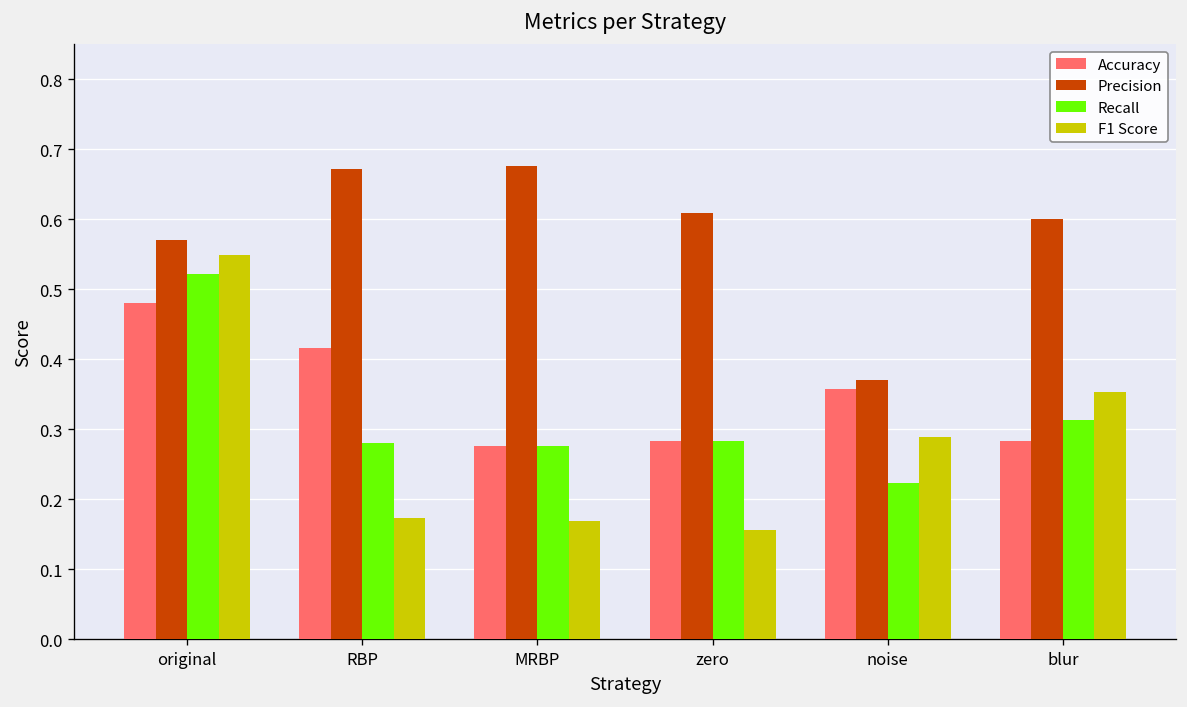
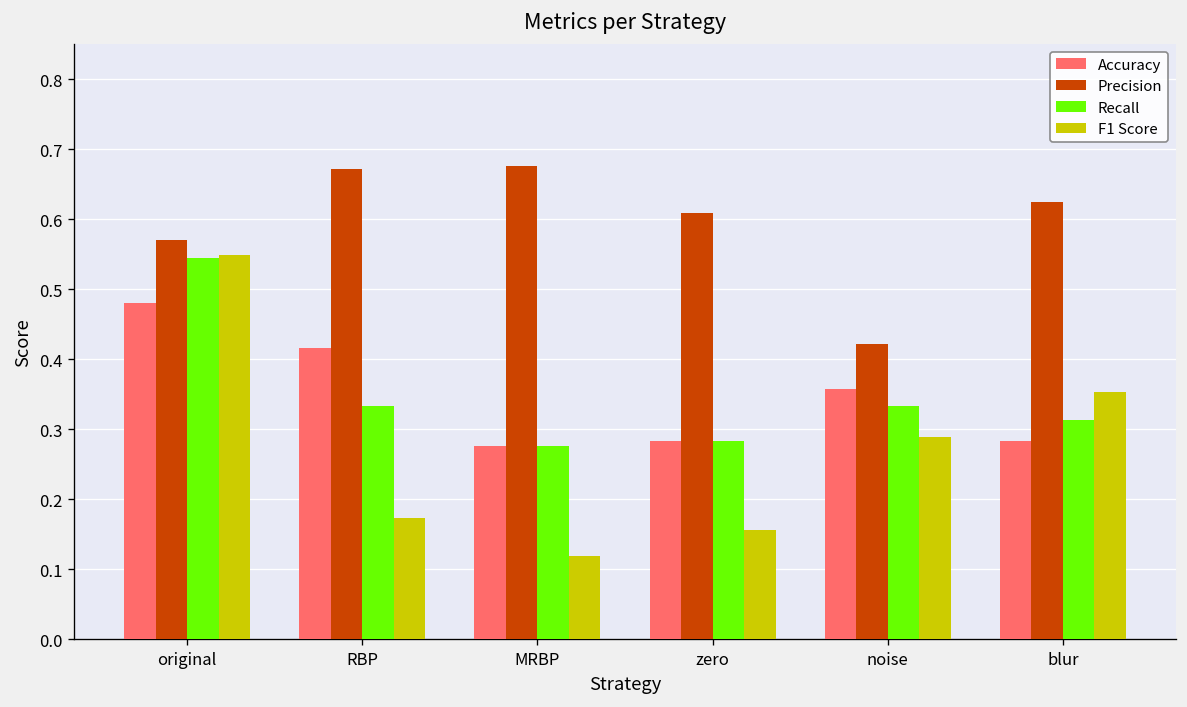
  {
    "Accuracy": {
      "original": 0.48,
      "RBP": 0.42,
      "MRBP": 0.28,
      "zero": 0.28,
      "noise": 0.36,
      "blur": 0.28
    },
    "Precision": {
      "original": 0.57,
      "RBP": 0.67,
      "MRBP": 0.68,
      "zero": 0.61,
-     "noise": 0.37,
-     "blur": 0.60
+     "noise": 0.42,
+     "blur": 0.62
    },
    "Recall": {
-     "original": 0.52,
-     "RBP": 0.28,
+     "original": 0.55,
+     "RBP": 0.33,
      "MRBP": 0.28,
      "zero": 0.28,
-     "noise": 0.22,
+     "noise": 0.33,
      "blur": 0.31
    },
    "F1 Score": {
      "original": 0.55,
      "RBP": 0.17,
-     "MRBP": 0.17,
+     "MRBP": 0.12,
      "zero": 0.16,
      "noise": 0.29,
      "blur": 0.35
    }
  }
